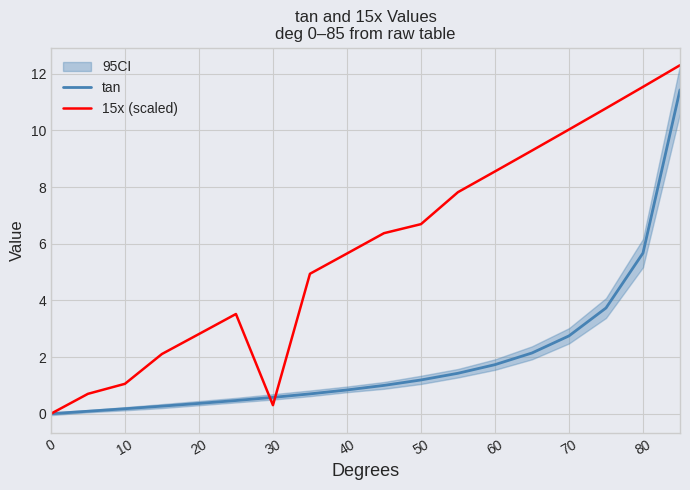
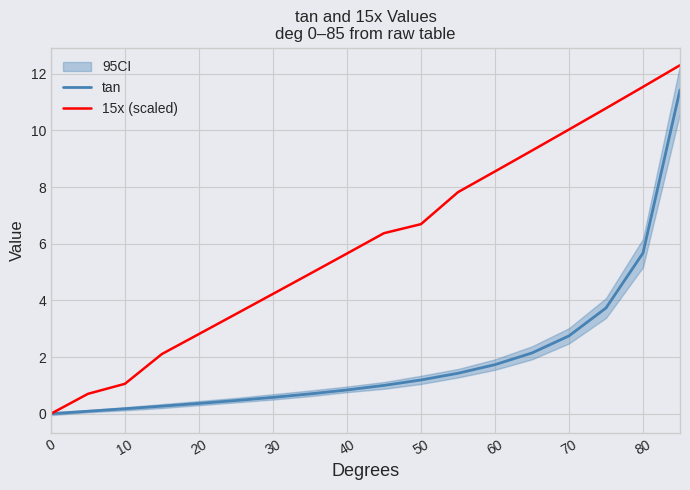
  {
    "15x (scaled)": {
      "10": 1.1,
      "20": 2.8,
-     "30": 0.3,
+     "30": 4.2,
      "40": 5.7,
      "50": 6.7,
      "60": 8.6,
      "70": 10.0,
      "80": 11.5
    }
  }
